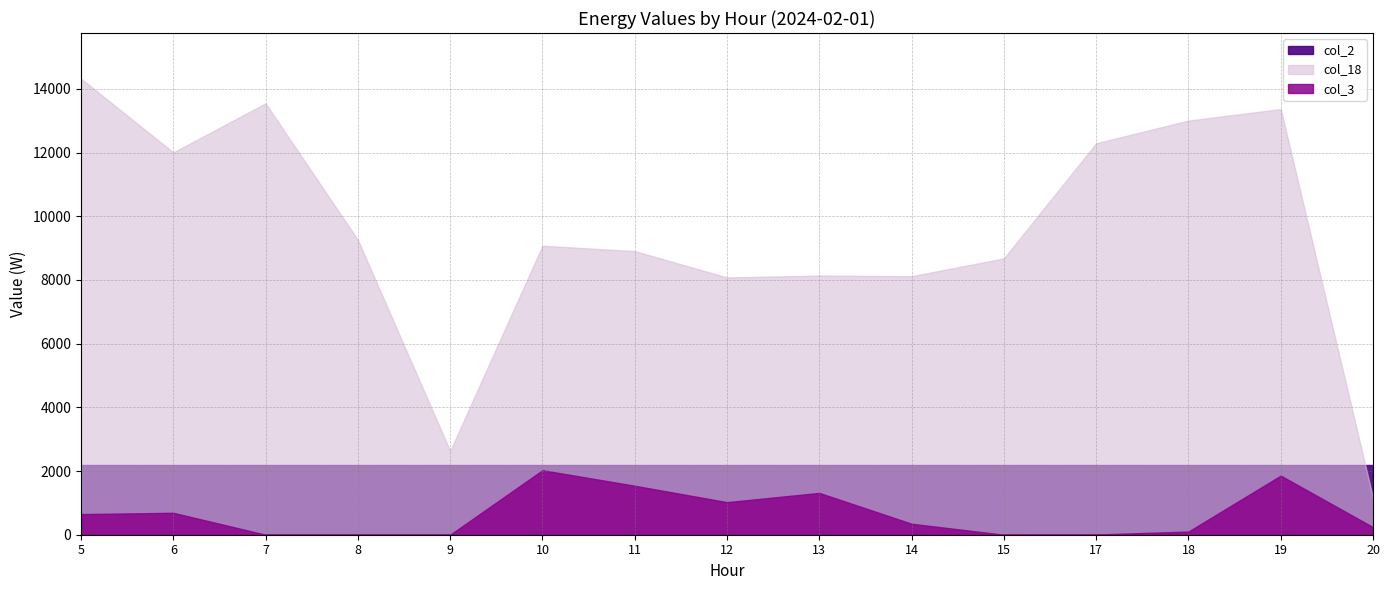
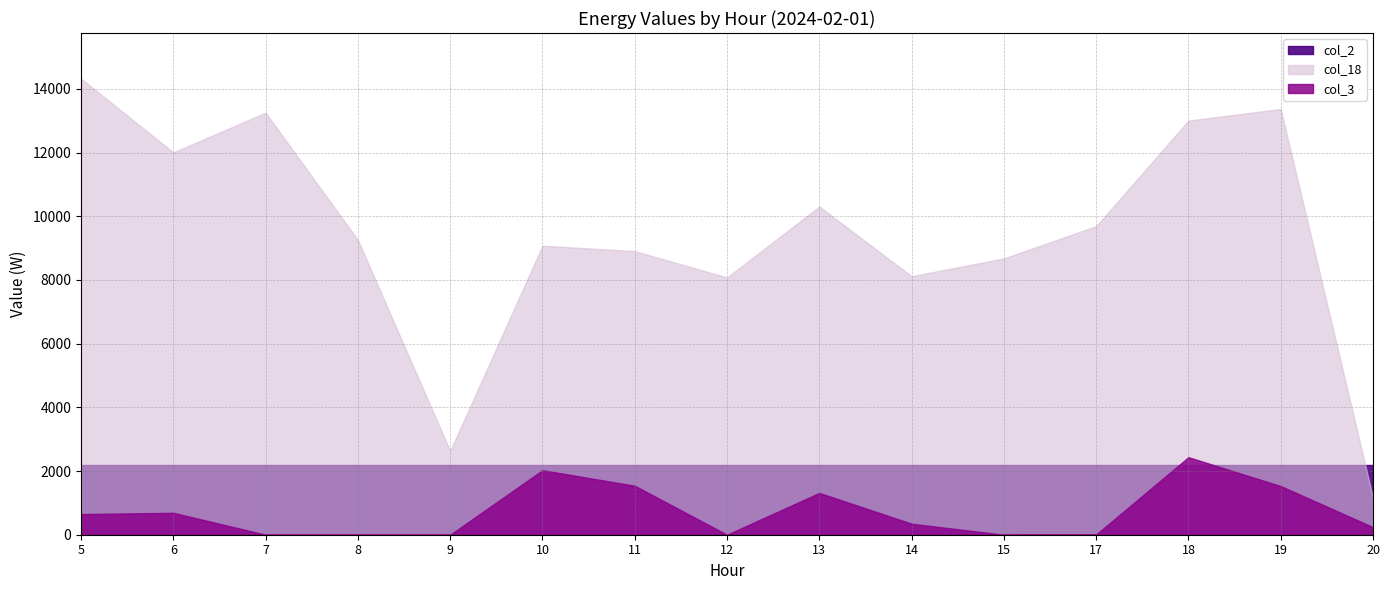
  {
    "col_2": {
      "5": 2200,
      "6": 2200,
      "7": 2200,
      "8": 2200,
      "9": 2200,
      "10": 2200,
      "11": 2200,
      "12": 2200,
      "13": 2200,
      "14": 2200,
      "15": 2200,
      "17": 2200,
      "18": 2200,
      "19": 2200,
      "20": 2200
    },
    "col_18": {
      "5": 14300,
      "6": 12000,
-     "7": 13500,
+     "7": 13300,
      "8": 9300,
      "9": 2600,
      "10": 9100,
      "11": 8900,
      "12": 8100,
-     "13": 8100,
+     "13": 10300,
      "14": 8100,
      "15": 8700,
-     "17": 12300,
+     "17": 9700,
      "18": 13000,
      "19": 13400,
      "20": 1200
    },
    "col_3": {
      "5": 600,
      "6": 700,
      "7": 0,
      "8": 0,
      "9": 0,
      "10": 2000,
      "11": 1500,
-     "12": 1000,
+     "12": 0,
      "13": 1300,
      "14": 300,
      "15": 0,
-     "18": 100,
-     "19": 1900,
+     "18": 2400,
+     "19": 1500,
      "20": 200
    }
  }
